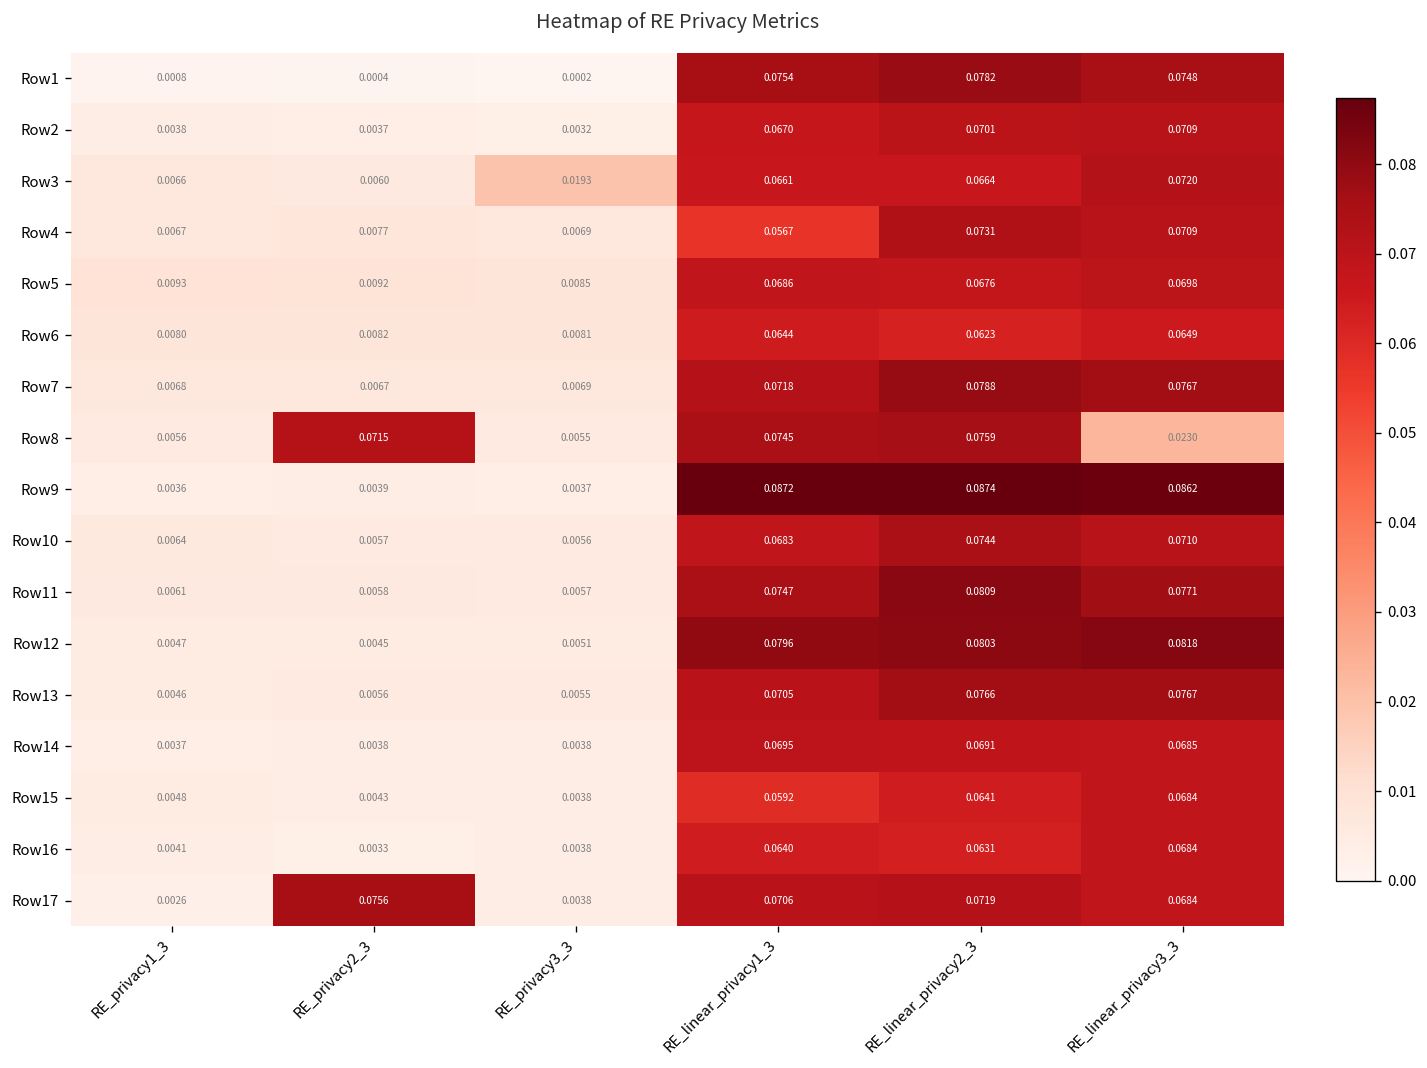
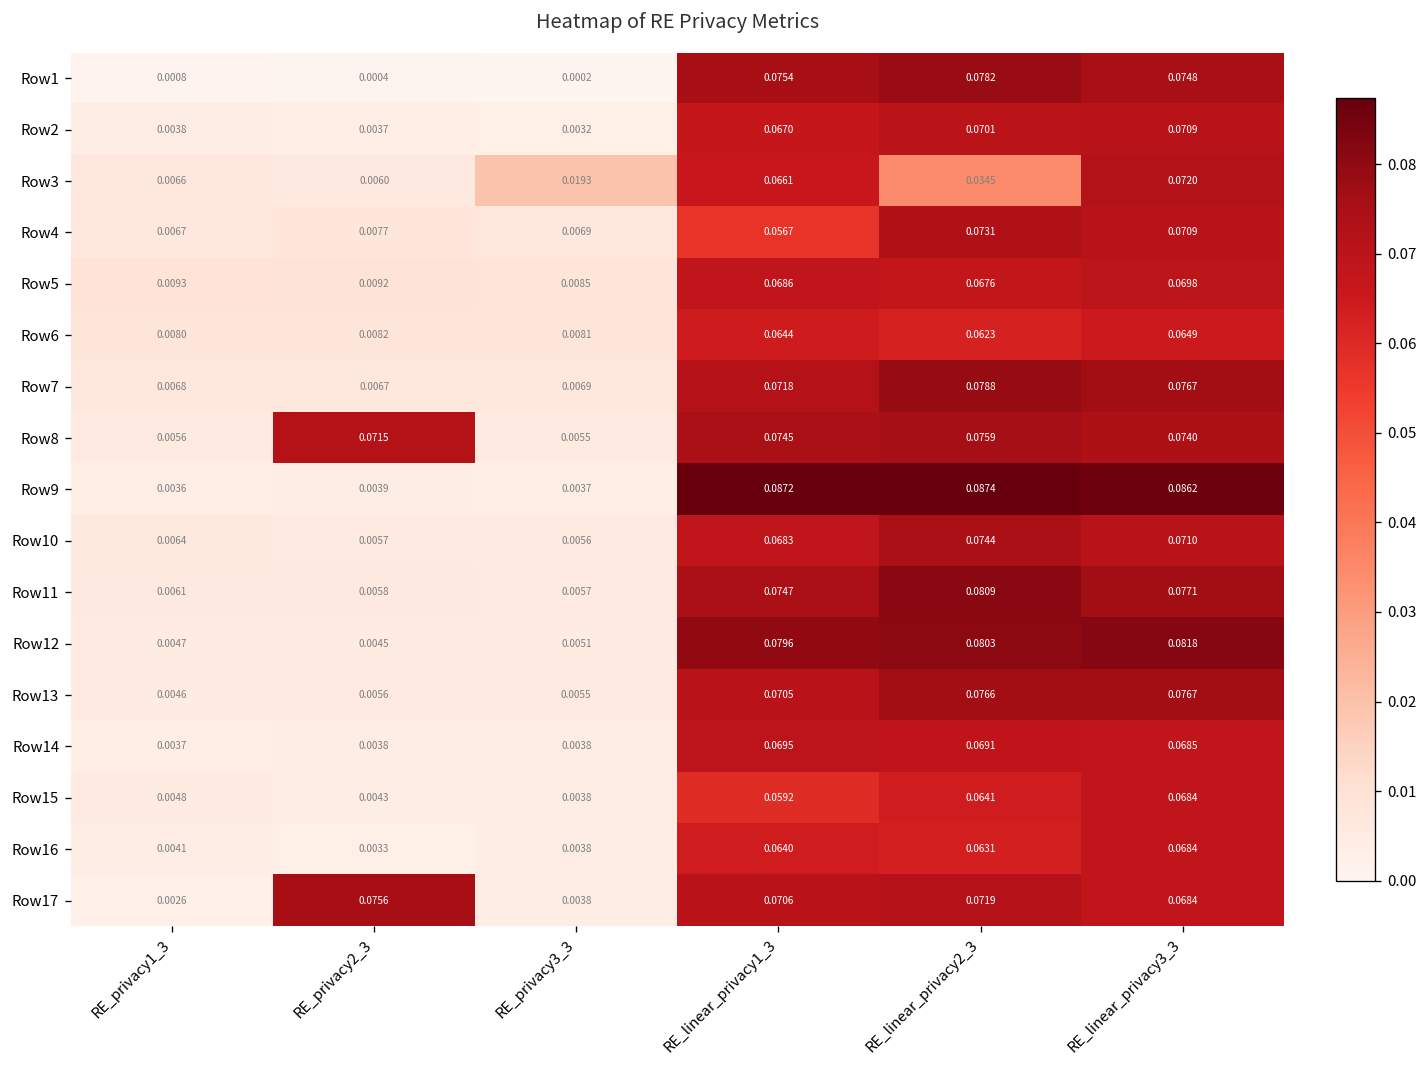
  {
    "Row1": {
      "RE_privacy1_3": 0.0008,
      "RE_privacy2_3": 0.0004,
      "RE_privacy3_3": 0.0002,
      "RE_linear_privacy1_3": 0.0754,
      "RE_linear_privacy2_3": 0.0782,
      "RE_linear_privacy3_3": 0.0748
    },
    "Row2": {
      "RE_privacy1_3": 0.0038,
      "RE_privacy2_3": 0.0037,
      "RE_privacy3_3": 0.0032,
      "RE_linear_privacy1_3": 0.0670,
      "RE_linear_privacy2_3": 0.0701,
      "RE_linear_privacy3_3": 0.0709
    },
    "Row3": {
      "RE_privacy1_3": 0.0066,
      "RE_privacy2_3": 0.0060,
      "RE_privacy3_3": 0.0193,
      "RE_linear_privacy1_3": 0.0661,
-     "RE_linear_privacy2_3": 0.0664,
+     "RE_linear_privacy2_3": 0.0345,
      "RE_linear_privacy3_3": 0.0720
    },
    "Row4": {
      "RE_privacy1_3": 0.0067,
      "RE_privacy2_3": 0.0077,
      "RE_privacy3_3": 0.0069,
      "RE_linear_privacy1_3": 0.0567,
      "RE_linear_privacy2_3": 0.0731,
      "RE_linear_privacy3_3": 0.0709
    },
    "Row5": {
      "RE_privacy1_3": 0.0093,
      "RE_privacy2_3": 0.0092,
      "RE_privacy3_3": 0.0085,
      "RE_linear_privacy1_3": 0.0686,
      "RE_linear_privacy2_3": 0.0676,
      "RE_linear_privacy3_3": 0.0698
    },
    "Row6": {
      "RE_privacy1_3": 0.0080,
      "RE_privacy2_3": 0.0082,
      "RE_privacy3_3": 0.0081,
      "RE_linear_privacy1_3": 0.0644,
      "RE_linear_privacy2_3": 0.0623,
      "RE_linear_privacy3_3": 0.0649
    },
    "Row7": {
      "RE_privacy1_3": 0.0068,
      "RE_privacy2_3": 0.0067,
      "RE_privacy3_3": 0.0069,
      "RE_linear_privacy1_3": 0.0718,
      "RE_linear_privacy2_3": 0.0788,
      "RE_linear_privacy3_3": 0.0767
    },
    "Row8": {
      "RE_privacy1_3": 0.0056,
      "RE_privacy2_3": 0.0715,
      "RE_privacy3_3": 0.0055,
      "RE_linear_privacy1_3": 0.0745,
      "RE_linear_privacy2_3": 0.0759,
-     "RE_linear_privacy3_3": 0.0230
+     "RE_linear_privacy3_3": 0.0740
    },
    "Row9": {
      "RE_privacy1_3": 0.0036,
      "RE_privacy2_3": 0.0039,
      "RE_privacy3_3": 0.0037,
      "RE_linear_privacy1_3": 0.0872,
      "RE_linear_privacy2_3": 0.0874,
      "RE_linear_privacy3_3": 0.0862
    },
    "Row10": {
      "RE_privacy1_3": 0.0064,
      "RE_privacy2_3": 0.0057,
      "RE_privacy3_3": 0.0056,
      "RE_linear_privacy1_3": 0.0683,
      "RE_linear_privacy2_3": 0.0744,
      "RE_linear_privacy3_3": 0.0710
    },
    "Row11": {
      "RE_privacy1_3": 0.0061,
      "RE_privacy2_3": 0.0058,
      "RE_privacy3_3": 0.0057,
      "RE_linear_privacy1_3": 0.0747,
      "RE_linear_privacy2_3": 0.0809,
      "RE_linear_privacy3_3": 0.0771
    },
    "Row12": {
      "RE_privacy1_3": 0.0047,
      "RE_privacy2_3": 0.0045,
      "RE_privacy3_3": 0.0051,
      "RE_linear_privacy1_3": 0.0796,
      "RE_linear_privacy2_3": 0.0803,
      "RE_linear_privacy3_3": 0.0818
    },
    "Row13": {
      "RE_privacy1_3": 0.0046,
      "RE_privacy2_3": 0.0056,
      "RE_privacy3_3": 0.0055,
      "RE_linear_privacy1_3": 0.0705,
      "RE_linear_privacy2_3": 0.0766,
      "RE_linear_privacy3_3": 0.0767
    },
    "Row14": {
      "RE_privacy1_3": 0.0037,
      "RE_privacy2_3": 0.0038,
      "RE_privacy3_3": 0.0038,
      "RE_linear_privacy1_3": 0.0695,
      "RE_linear_privacy2_3": 0.0691,
      "RE_linear_privacy3_3": 0.0685
    },
    "Row15": {
      "RE_privacy1_3": 0.0048,
      "RE_privacy2_3": 0.0043,
      "RE_privacy3_3": 0.0038,
      "RE_linear_privacy1_3": 0.0592,
      "RE_linear_privacy2_3": 0.0641,
      "RE_linear_privacy3_3": 0.0684
    },
    "Row16": {
      "RE_privacy1_3": 0.0041,
      "RE_privacy2_3": 0.0033,
      "RE_privacy3_3": 0.0038,
      "RE_linear_privacy1_3": 0.0640,
      "RE_linear_privacy2_3": 0.0631,
      "RE_linear_privacy3_3": 0.0684
    },
    "Row17": {
      "RE_privacy1_3": 0.0026,
      "RE_privacy2_3": 0.0756,
      "RE_privacy3_3": 0.0038,
      "RE_linear_privacy1_3": 0.0706,
      "RE_linear_privacy2_3": 0.0719,
      "RE_linear_privacy3_3": 0.0684
    }
  }
